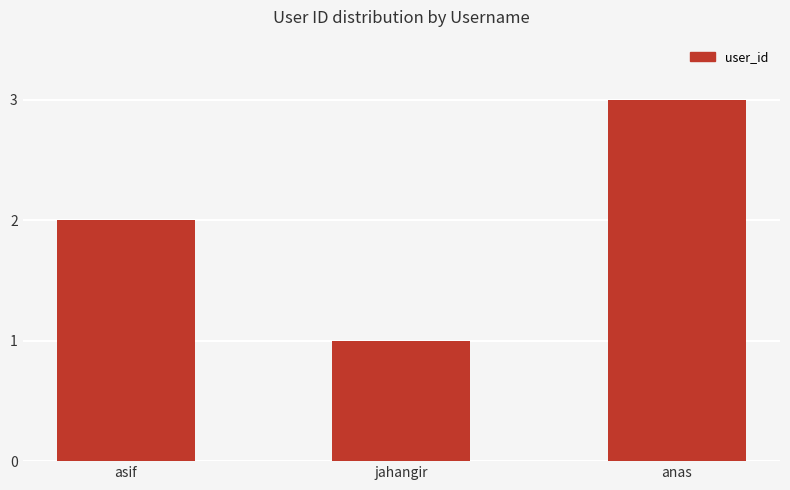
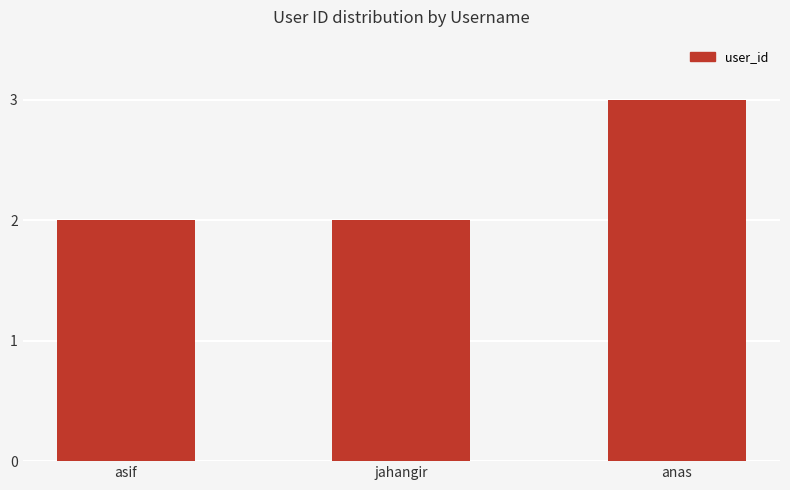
  {
    "asif": 2,
-   "jahangir": 1,
+   "jahangir": 2,
    "anas": 3
  }
